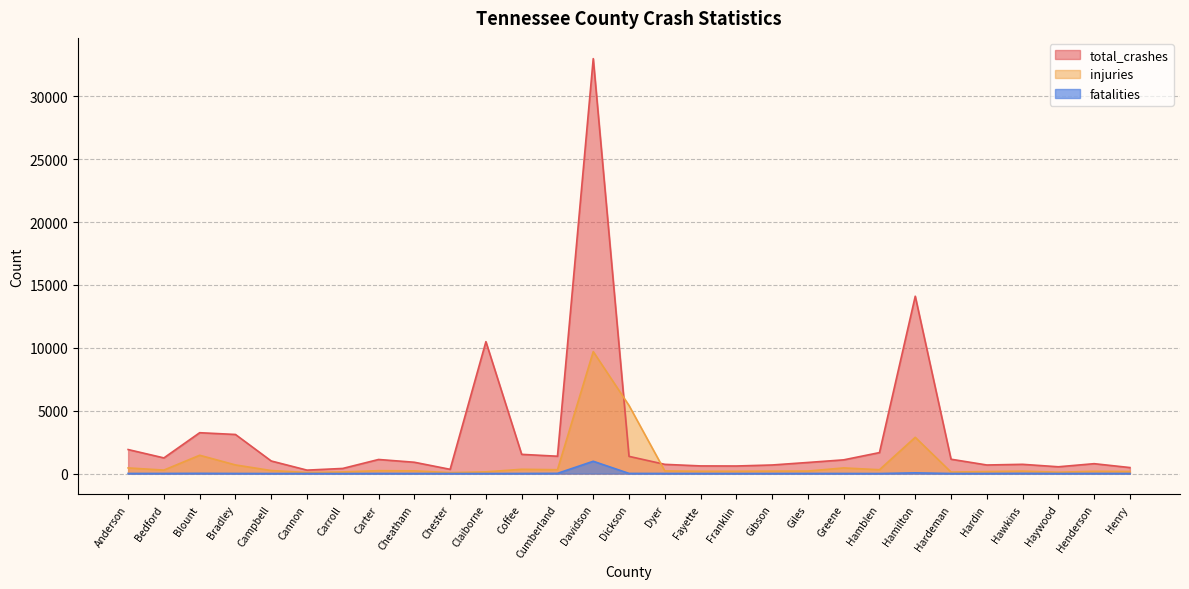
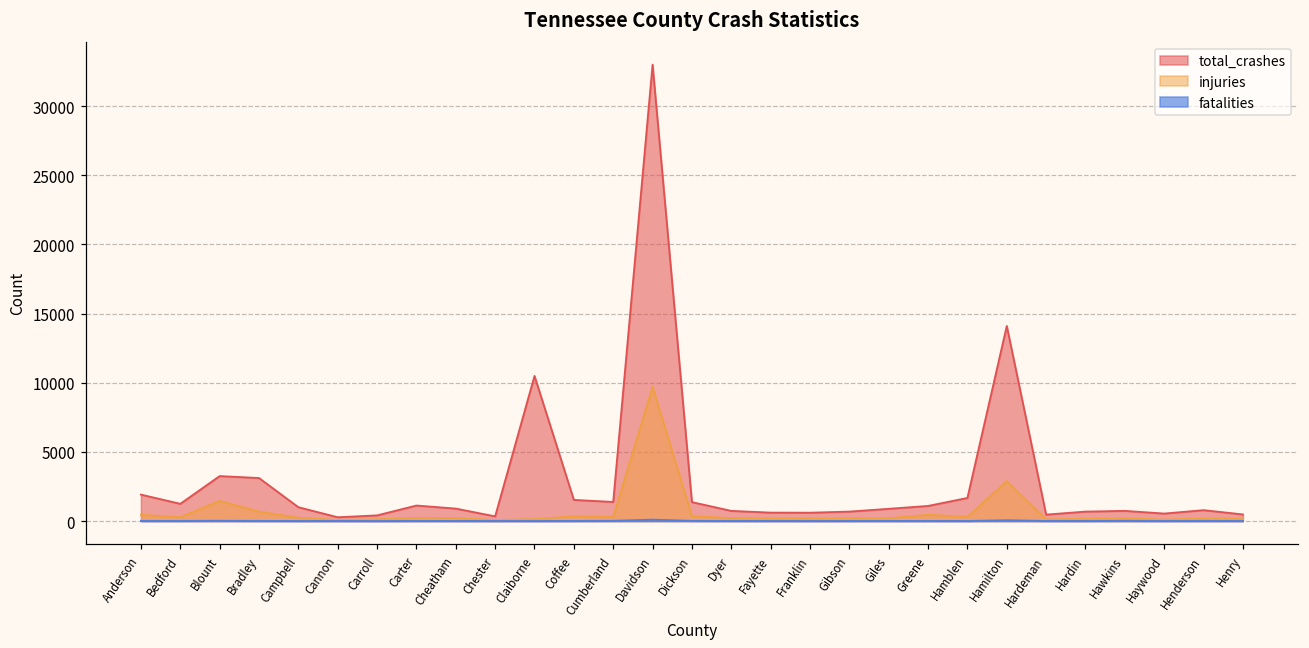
  {
    "total_crashes": {
      "Anderson": 1900,
      "Bedford": 1200,
      "Blount": 3300,
      "Bradley": 3100,
      "Campbell": 1000,
      "Carroll": 400,
      "Carter": 1100,
      "Cheatham": 900,
      "Chester": 300,
      "Claiborne": 10500,
      "Coffee": 1500,
      "Cumberland": 1400,
      "Davidson": 33000,
      "Dickson": 1400,
      "Dyer": 700,
      "Fayette": 600,
      "Franklin": 600,
      "Gibson": 700,
      "Giles": 900,
      "Greene": 1100,
      "Hamblen": 1700,
      "Hamilton": 14100,
-     "Hardeman": 1100,
+     "Hardeman": 500,
      "Hardin": 700,
      "Hawkins": 700,
      "Haywood": 500,
      "Henderson": 800,
      "Henry": 500
    },
    "injuries": {
      "Anderson": 500,
      "Bedford": 300,
      "Blount": 1500,
      "Bradley": 700,
      "Campbell": 200,
      "Carter": 200,
      "Cheatham": 200,
      "Coffee": 300,
      "Cumberland": 300,
      "Davidson": 9700,
-     "Dickson": 5400,
+     "Dickson": 400,
      "Dyer": 200,
      "Greene": 500,
      "Hamblen": 300,
      "Hamilton": 2900
    },
    "fatalities": {
      "Anderson": 0,
      "Bedford": 0,
      "Blount": 0,
      "Bradley": 0,
      "Campbell": 0,
      "Carter": 0,
      "Cheatham": 0,
      "Coffee": 0,
      "Cumberland": 0,
-     "Davidson": 1000,
+     "Davidson": 100,
      "Dickson": 0,
      "Dyer": 0,
      "Greene": 0,
      "Hamblen": 0,
      "Hamilton": 100
    }
  }
